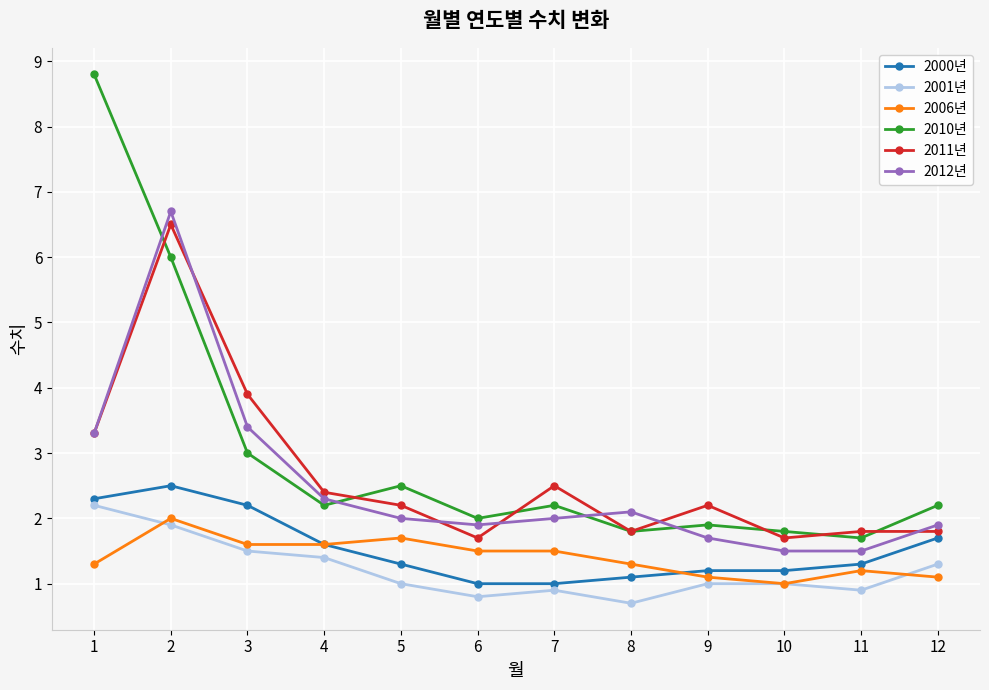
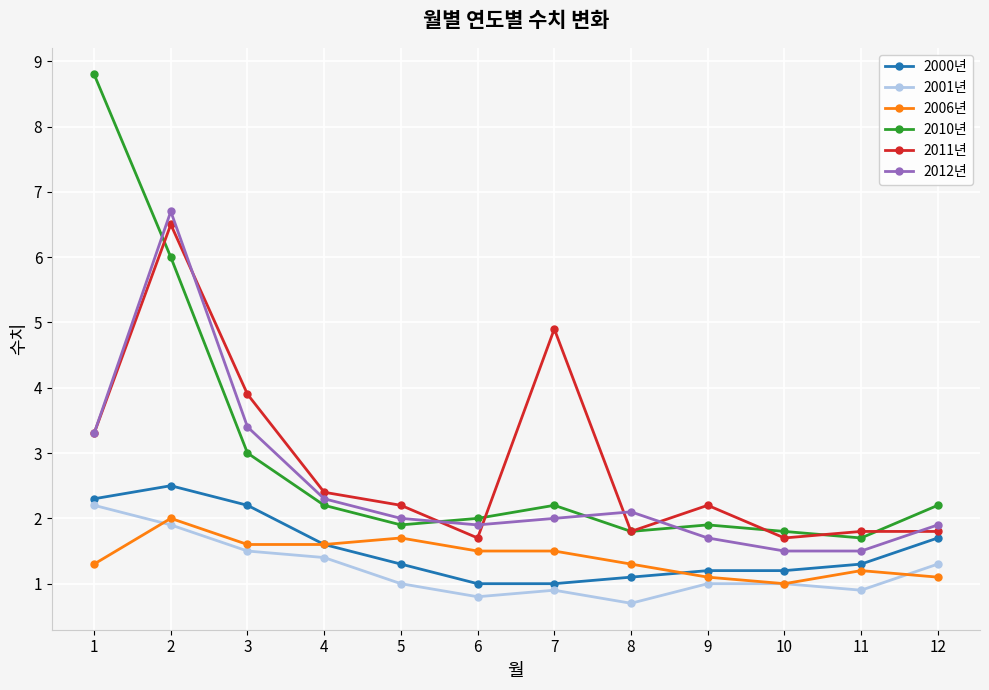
  {
    "2000년": {
      "1": 2.3,
      "2": 2.5,
      "3": 2.2,
      "5": 1.3,
      "6": 1.0,
      "7": 1.0,
      "8": 1.1,
      "9": 1.2,
      "10": 1.2,
      "11": 1.3,
      "12": 1.7
    },
    "2001년": {
      "1": 2.2,
      "2": 1.9,
      "3": 1.5,
      "4": 1.4,
      "5": 1.0,
      "6": 0.8,
      "7": 0.9,
      "8": 0.7,
      "9": 1.0,
      "11": 0.9,
      "12": 1.3
    },
    "2006년": {
      "1": 1.3,
      "2": 2.0,
      "3": 1.6,
      "5": 1.7,
      "6": 1.5,
      "7": 1.5,
      "8": 1.3,
      "9": 1.1,
      "11": 1.2,
      "12": 1.1
    },
    "2010년": {
      "1": 8.8,
      "2": 6.0,
      "3": 3.0,
      "4": 2.2,
-     "5": 2.5,
+     "5": 1.9,
      "6": 2.0,
      "7": 2.2,
      "9": 1.9,
      "10": 1.8,
      "11": 1.7,
      "12": 2.2
    },
    "2011년": {
      "2": 6.5,
      "3": 3.9,
      "4": 2.4,
      "5": 2.2,
      "6": 1.7,
-     "7": 2.5,
+     "7": 4.9,
      "9": 2.2,
      "10": 1.7,
      "11": 1.8,
      "12": 1.8
    },
    "2012년": {
      "2": 6.7,
      "3": 3.4,
      "4": 2.3,
      "5": 2.0,
      "6": 1.9,
      "7": 2.0,
      "8": 2.1,
      "9": 1.7,
      "10": 1.5,
      "11": 1.5,
      "12": 1.9
    }
  }
